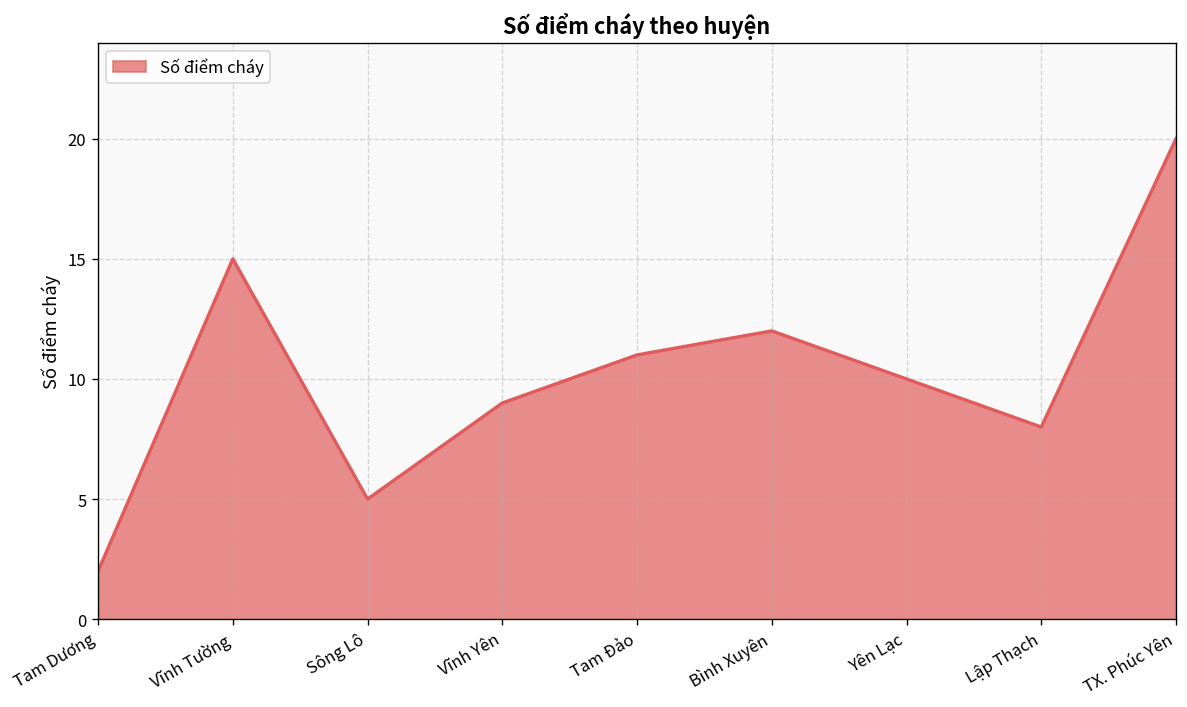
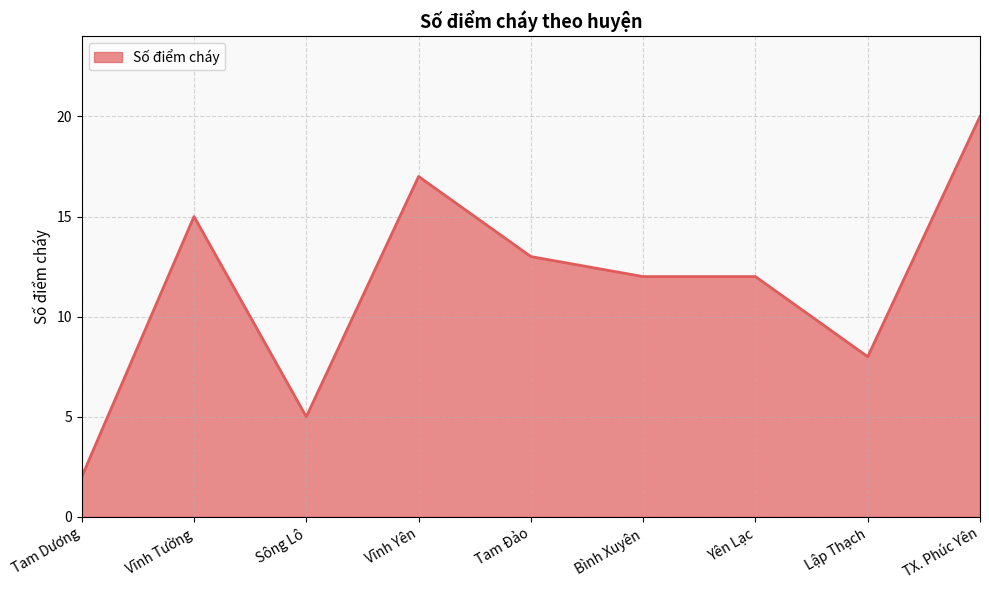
  {
    "Tam Dương": 2,
    "Vĩnh Tường": 15,
    "Sông Lô": 5,
-   "Vĩnh Yên": 9,
-   "Tam Đảo": 11,
+   "Vĩnh Yên": 17,
+   "Tam Đảo": 13,
    "Bình Xuyên": 12,
-   "Yên Lạc": 10,
+   "Yên Lạc": 12,
    "Lập Thạch": 8,
    "TX. Phúc Yên": 20
  }
